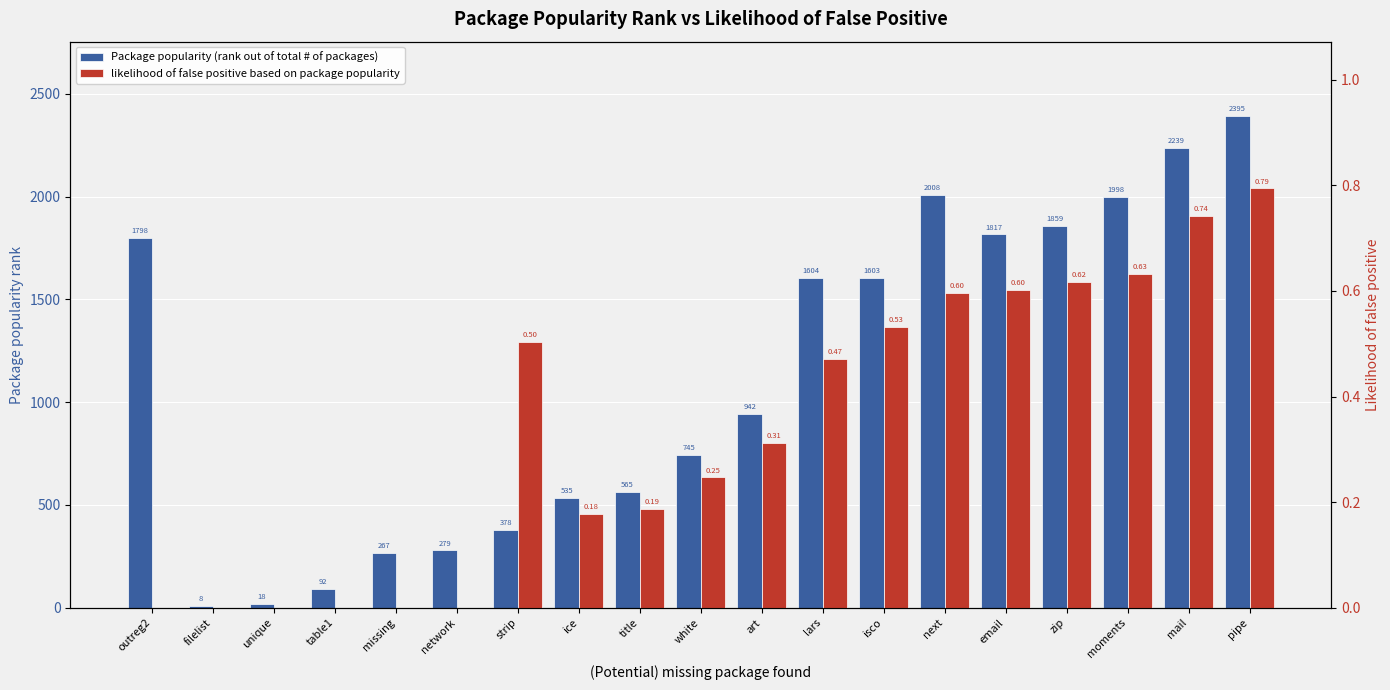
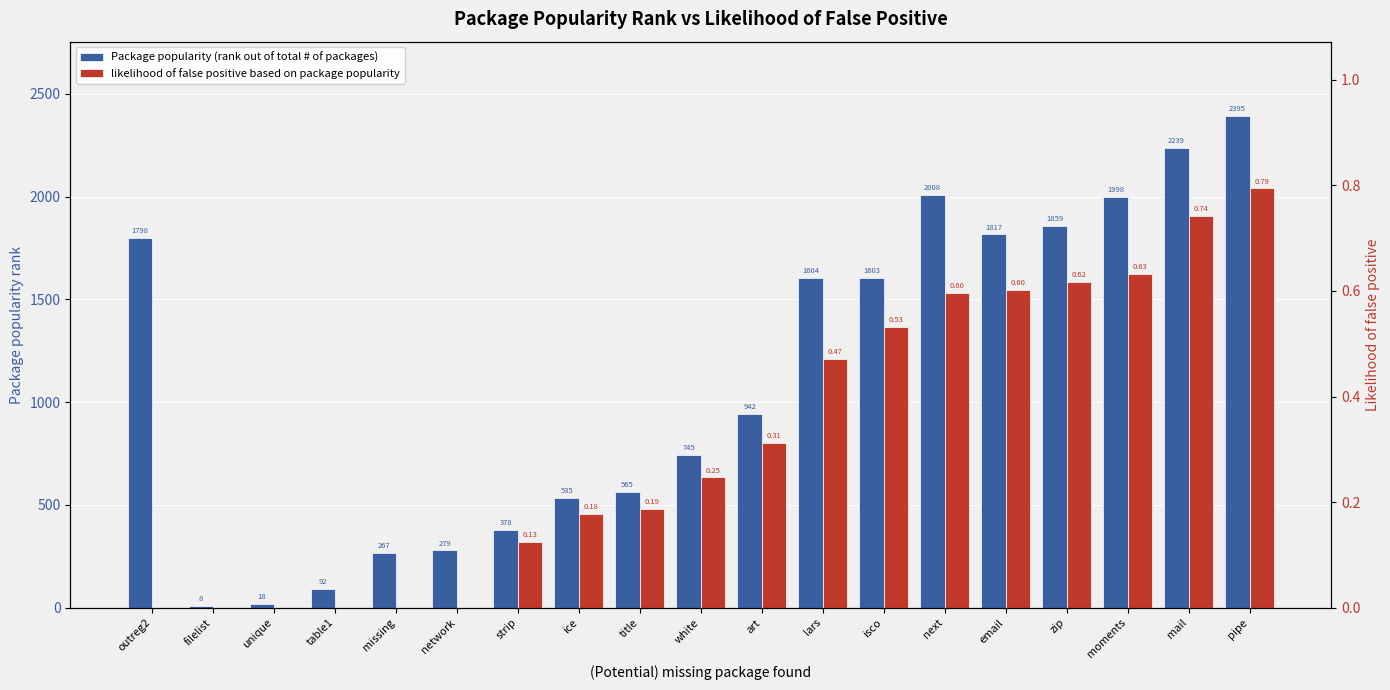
  {
    "Package popularity (rank out of total # of packages)": {
      "outreg2": 1798,
      "filelist": 8,
      "unique": 18,
      "table1": 92,
      "missing": 267,
      "network": 279,
      "strip": 378,
      "ice": 535,
      "title": 565,
      "white": 745,
      "art": 942,
      "lars": 1604,
      "isco": 1603,
      "next": 2008,
      "email": 1817,
      "zip": 1859,
      "moments": 1998,
      "mail": 2239,
      "pipe": 2395
    },
    "likelihood of false positive based on package popularity": {
-     "strip": 0.50,
+     "strip": 0.13,
      "ice": 0.18,
      "title": 0.19,
      "white": 0.25,
      "art": 0.31,
      "lars": 0.47,
      "isco": 0.53,
      "next": 0.60,
      "email": 0.60,
      "zip": 0.62,
      "moments": 0.63,
      "mail": 0.74,
      "pipe": 0.79
    }
  }
